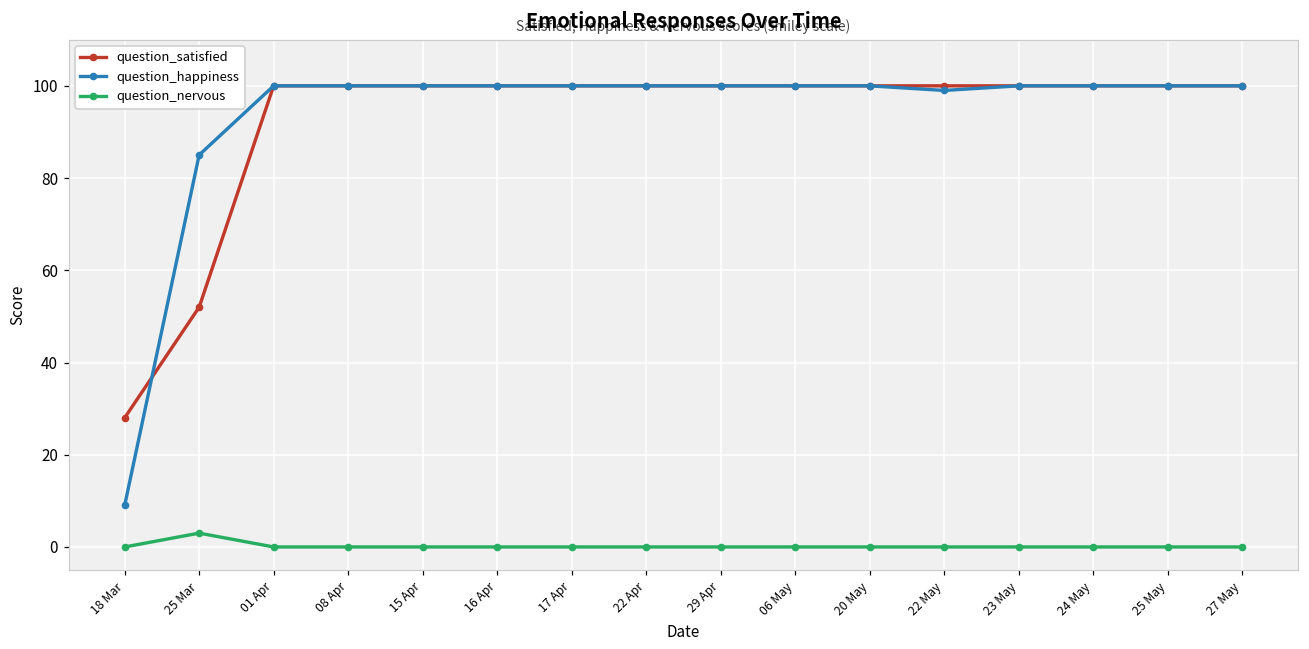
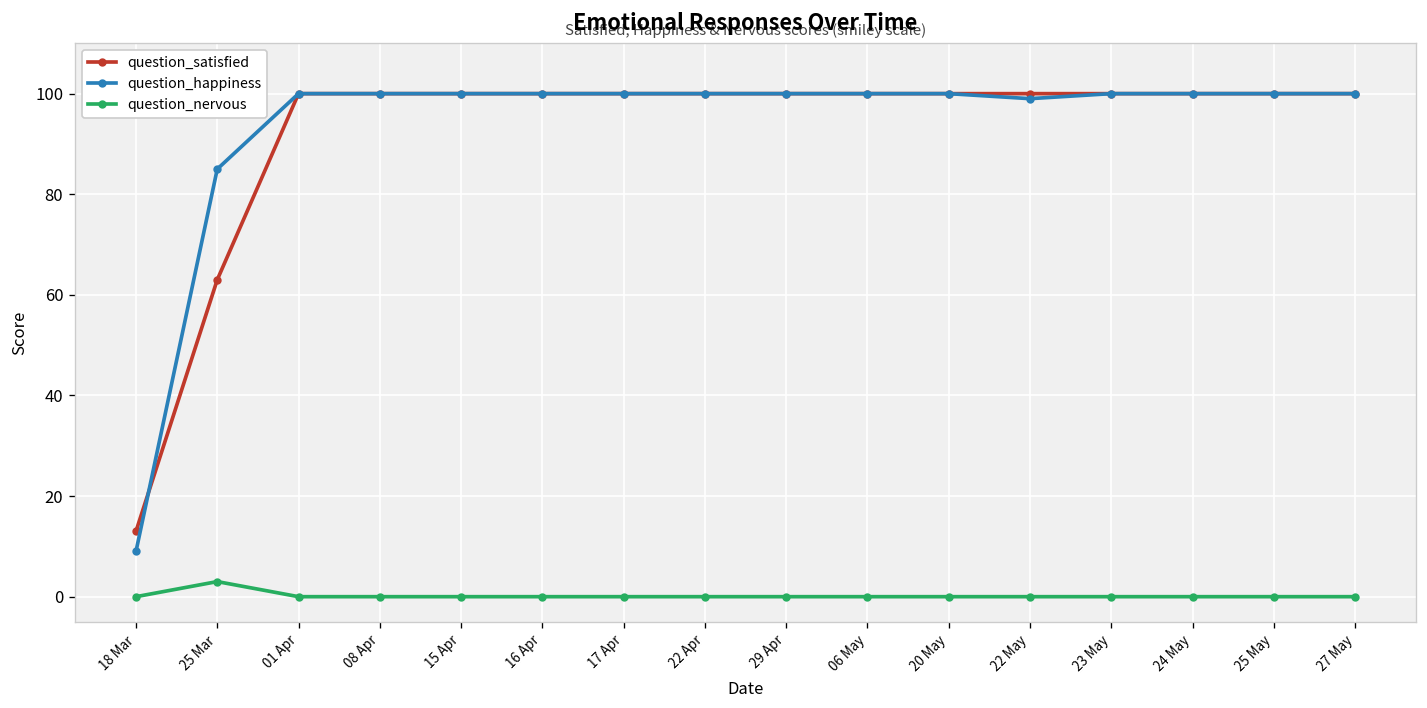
  {
    "question_satisfied": {
-     "18 Mar": 28,
-     "25 Mar": 52,
+     "18 Mar": 13,
+     "25 Mar": 63,
      "22 May": 100
    },
    "question_happiness": {
      "18 Mar": 9,
      "25 Mar": 85,
      "22 May": 99
    },
    "question_nervous": {
      "18 Mar": 0,
      "25 Mar": 3,
      "01 Apr": 0,
      "08 Apr": 0,
      "15 Apr": 0,
      "16 Apr": 0,
      "17 Apr": 0,
      "22 Apr": 0,
      "29 Apr": 0,
      "06 May": 0,
      "20 May": 0,
      "22 May": 0,
      "23 May": 0,
      "24 May": 0,
      "25 May": 0,
      "27 May": 0
    }
  }
